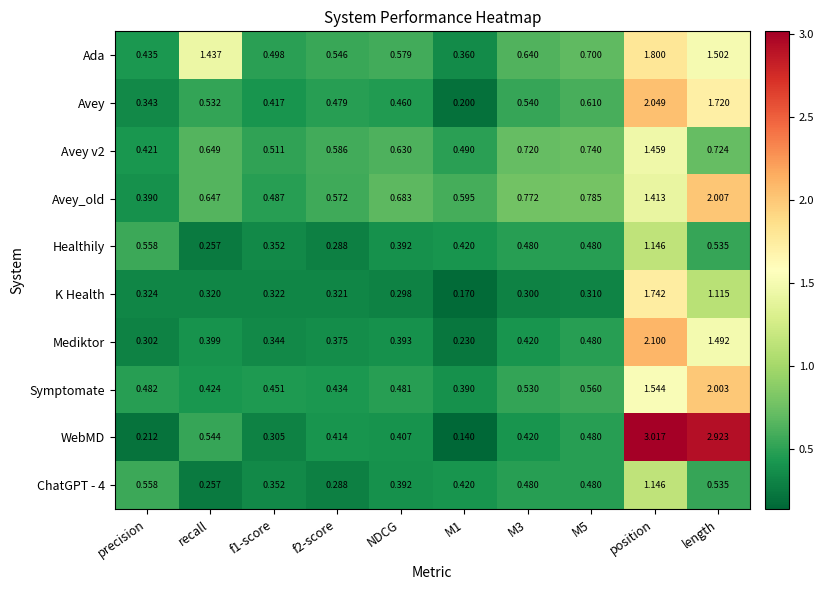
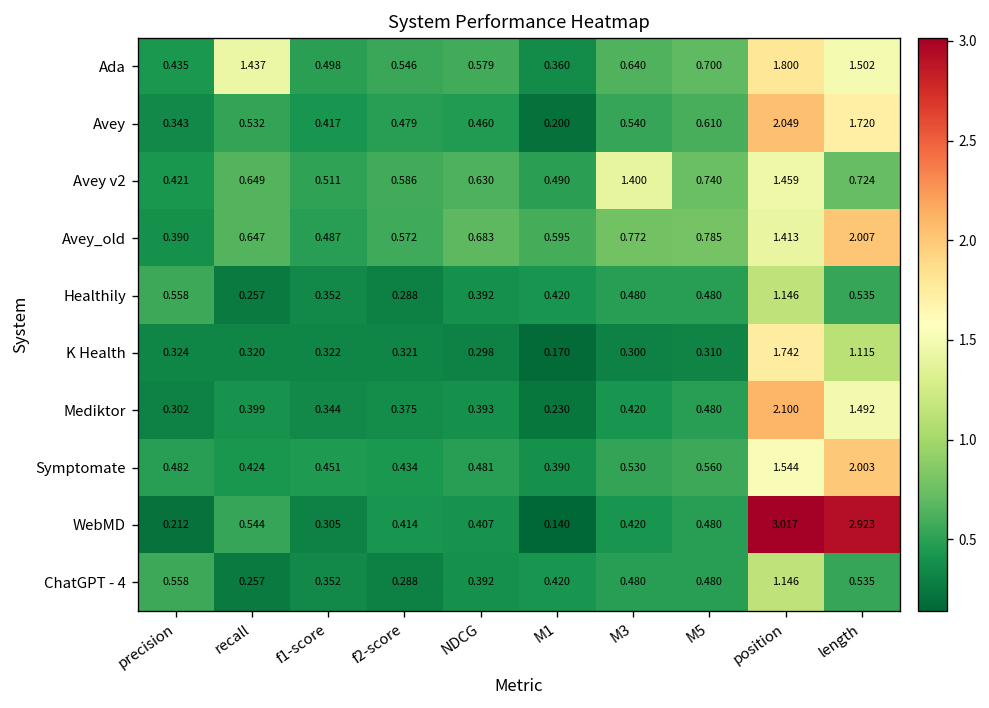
  {
    "Ada": {
      "precision": 0.435,
      "recall": 1.437,
      "f1-score": 0.498,
      "f2-score": 0.546,
      "NDCG": 0.579,
      "M1": 0.360,
      "M3": 0.640,
      "M5": 0.700,
      "position": 1.800,
      "length": 1.502
    },
    "Avey": {
      "precision": 0.343,
      "recall": 0.532,
      "f1-score": 0.417,
      "f2-score": 0.479,
      "NDCG": 0.460,
      "M1": 0.200,
      "M3": 0.540,
      "M5": 0.610,
      "position": 2.049,
      "length": 1.720
    },
    "Avey v2": {
      "precision": 0.421,
      "recall": 0.649,
      "f1-score": 0.511,
      "f2-score": 0.586,
      "NDCG": 0.630,
      "M1": 0.490,
-     "M3": 0.720,
+     "M3": 1.400,
      "M5": 0.740,
      "position": 1.459,
      "length": 0.724
    },
    "Avey_old": {
      "precision": 0.390,
      "recall": 0.647,
      "f1-score": 0.487,
      "f2-score": 0.572,
      "NDCG": 0.683,
      "M1": 0.595,
      "M3": 0.772,
      "M5": 0.785,
      "position": 1.413,
      "length": 2.007
    },
    "Healthily": {
      "precision": 0.558,
      "recall": 0.257,
      "f1-score": 0.352,
      "f2-score": 0.288,
      "NDCG": 0.392,
      "M1": 0.420,
      "M3": 0.480,
      "M5": 0.480,
      "position": 1.146,
      "length": 0.535
    },
    "K Health": {
      "precision": 0.324,
      "recall": 0.320,
      "f1-score": 0.322,
      "f2-score": 0.321,
      "NDCG": 0.298,
      "M1": 0.170,
      "M3": 0.300,
      "M5": 0.310,
      "position": 1.742,
      "length": 1.115
    },
    "Mediktor": {
      "precision": 0.302,
      "recall": 0.399,
      "f1-score": 0.344,
      "f2-score": 0.375,
      "NDCG": 0.393,
      "M1": 0.230,
      "M3": 0.420,
      "M5": 0.480,
      "position": 2.100,
      "length": 1.492
    },
    "Symptomate": {
      "precision": 0.482,
      "recall": 0.424,
      "f1-score": 0.451,
      "f2-score": 0.434,
      "NDCG": 0.481,
      "M1": 0.390,
      "M3": 0.530,
      "M5": 0.560,
      "position": 1.544,
      "length": 2.003
    },
    "WebMD": {
      "precision": 0.212,
      "recall": 0.544,
      "f1-score": 0.305,
      "f2-score": 0.414,
      "NDCG": 0.407,
      "M1": 0.140,
      "M3": 0.420,
      "M5": 0.480,
      "position": 3.017,
      "length": 2.923
    },
    "ChatGPT - 4": {
      "precision": 0.558,
      "recall": 0.257,
      "f1-score": 0.352,
      "f2-score": 0.288,
      "NDCG": 0.392,
      "M1": 0.420,
      "M3": 0.480,
      "M5": 0.480,
      "position": 1.146,
      "length": 0.535
    }
  }
